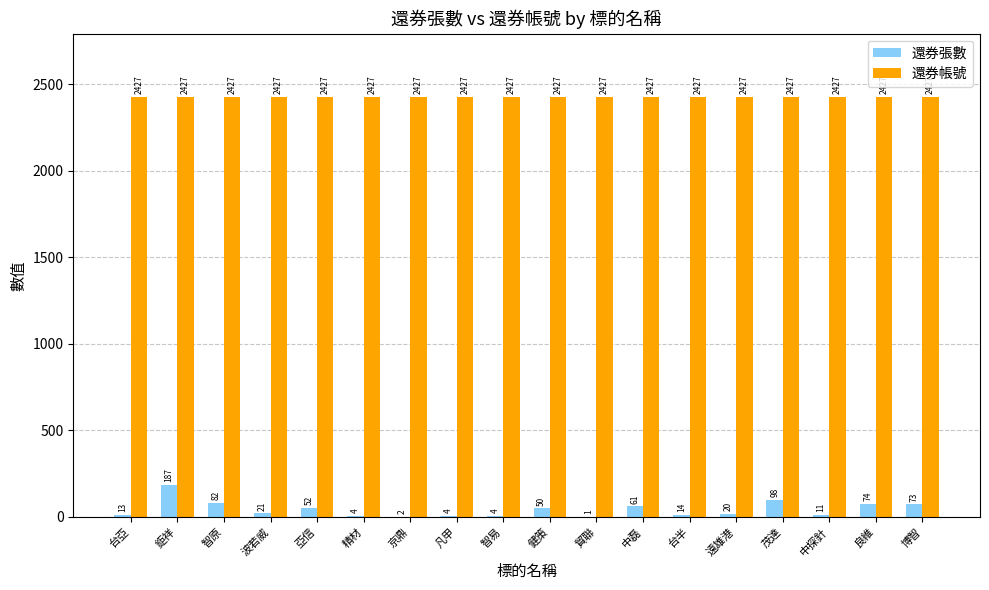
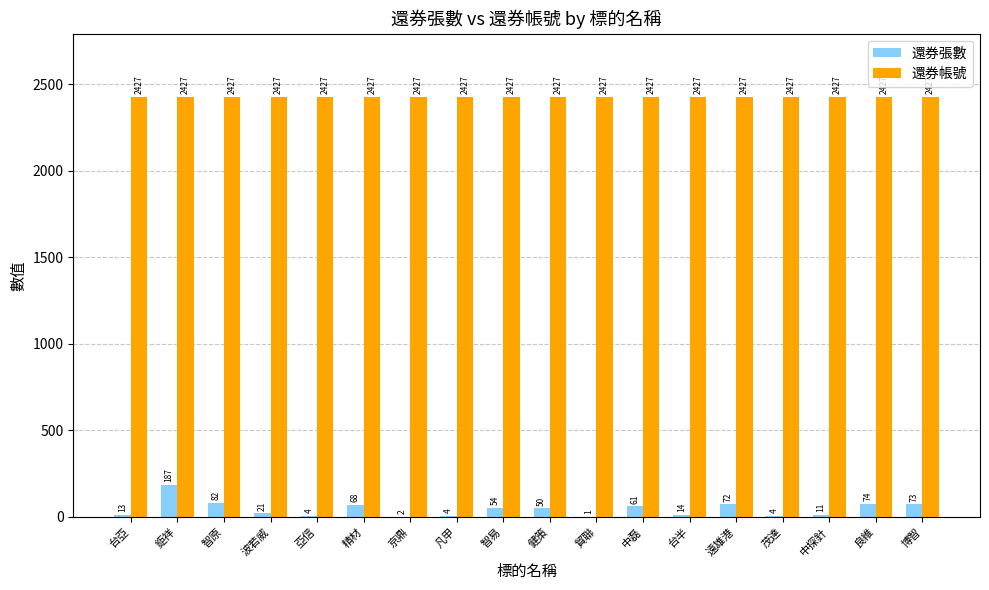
  {
    "還券張數": {
      "台亞": 13,
      "鉅祥": 187,
      "智原": 82,
      "波若威": 21,
-     "亞信": 52,
-     "精材": 4,
+     "亞信": 4,
+     "精材": 68,
      "京鼎": 2,
      "凡甲": 4,
-     "智易": 4,
+     "智易": 54,
      "健策": 50,
      "貿聯": 1,
      "中磊": 61,
      "台半": 14,
-     "遠雄港": 20,
-     "茂達": 98,
+     "遠雄港": 72,
+     "茂達": 4,
      "中探針": 11,
      "良維": 74,
      "博智": 73
    },
    "還券帳號": {
      "台亞": 2427,
      "鉅祥": 2427,
      "智原": 2427,
      "波若威": 2427,
      "亞信": 2427,
      "精材": 2427,
      "京鼎": 2427,
      "凡甲": 2427,
      "智易": 2427,
      "健策": 2427,
      "貿聯": 2427,
      "中磊": 2427,
      "台半": 2427,
      "遠雄港": 2427,
      "茂達": 2427,
      "中探針": 2427
    }
  }
